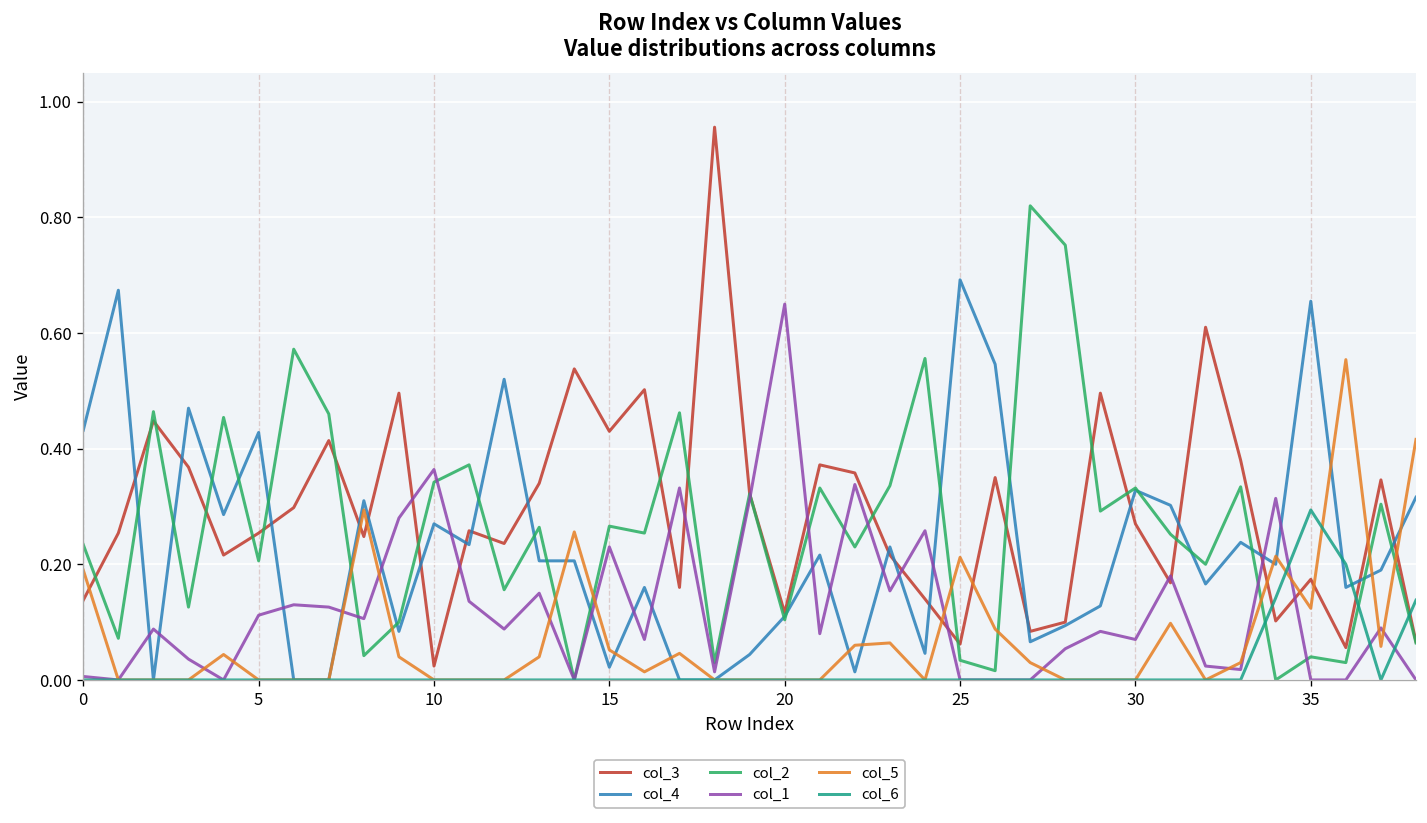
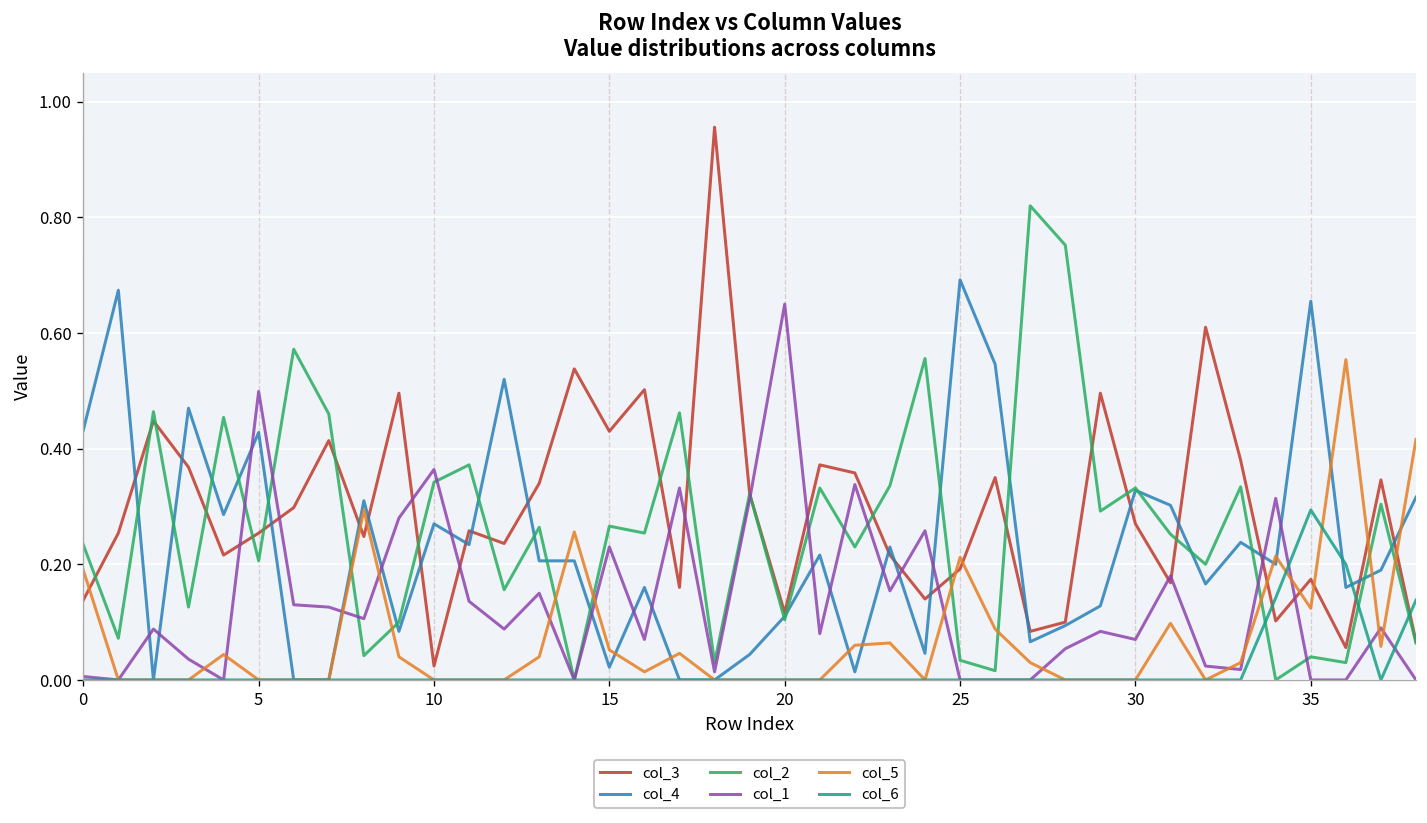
  {
    "col_3": {
      "0": 0.14,
      "5": 0.25,
      "10": 0.02,
      "15": 0.43,
      "20": 0.12,
-     "25": 0.06,
+     "25": 0.19,
      "30": 0.27,
      "35": 0.17
    },
    "col_4": {
      "0": 0.43,
      "5": 0.43,
      "10": 0.27,
      "15": 0.02,
      "20": 0.11,
      "25": 0.69,
      "35": 0.66
    },
    "col_1": {
      "0": 0.01,
-     "5": 0.11,
+     "5": 0.50,
      "10": 0.36,
      "15": 0.23,
      "20": 0.65,
      "30": 0.07,
      "35": 0.00
    },
    "col_5": {
      "0": 0.19,
      "15": 0.05,
      "25": 0.21,
      "35": 0.12
    }
  }
